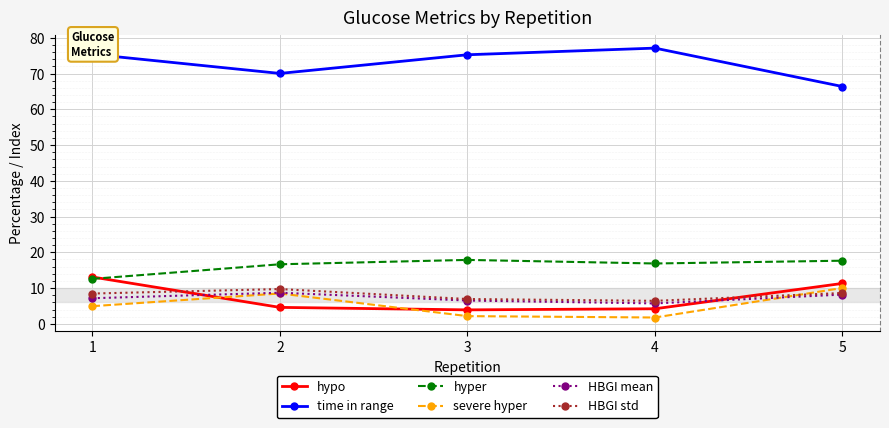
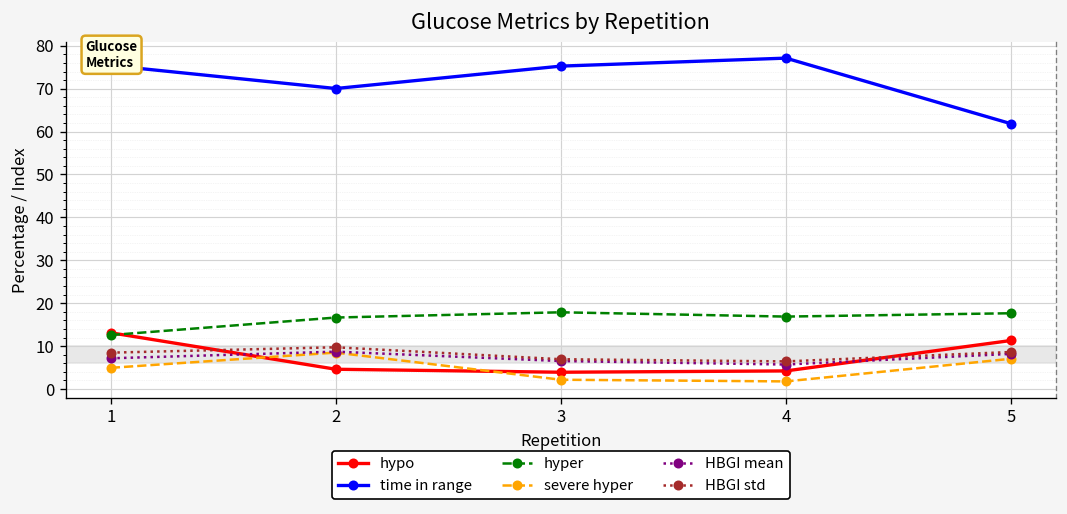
  {
    "hypo": {
      "2": 5,
      "3": 4,
      "4": 4,
      "5": 11
    },
    "time in range": {
      "2": 70,
      "3": 75,
      "4": 77,
-     "5": 66
+     "5": 62
    },
    "hyper": {
      "2": 17,
      "3": 18,
      "4": 17,
      "5": 18
    },
    "severe hyper": {
      "1": 5,
      "3": 2,
      "4": 2,
-     "5": 10
+     "5": 7
    },
    "HBGI mean": {
      "1": 7,
      "4": 6
    },
    "HBGI std": {
      "1": 8,
      "2": 10,
      "4": 6
    }
  }
